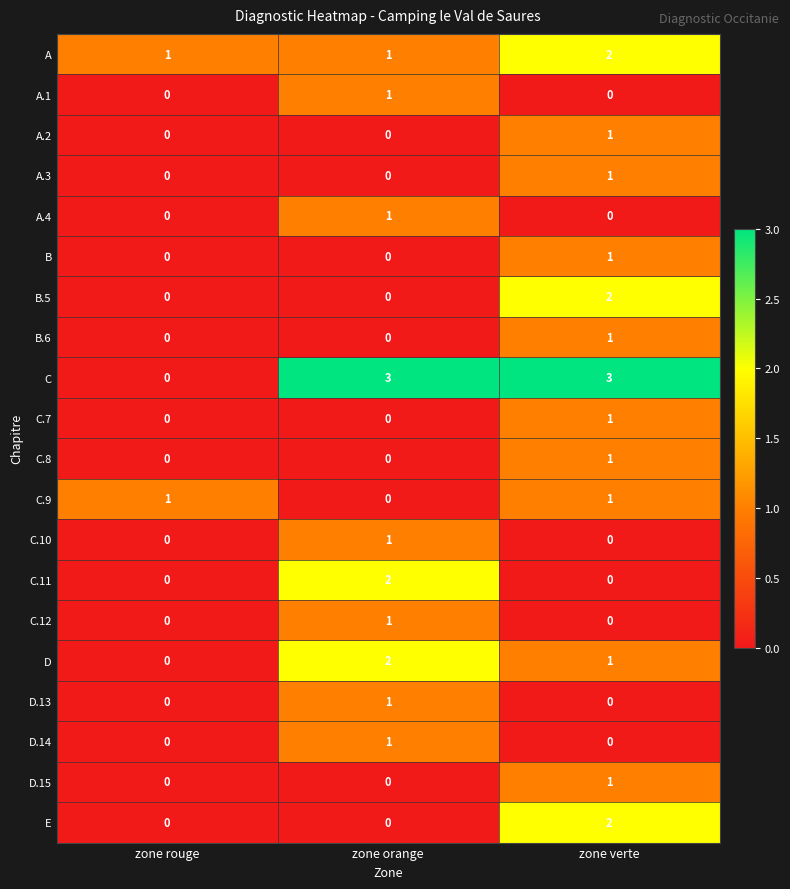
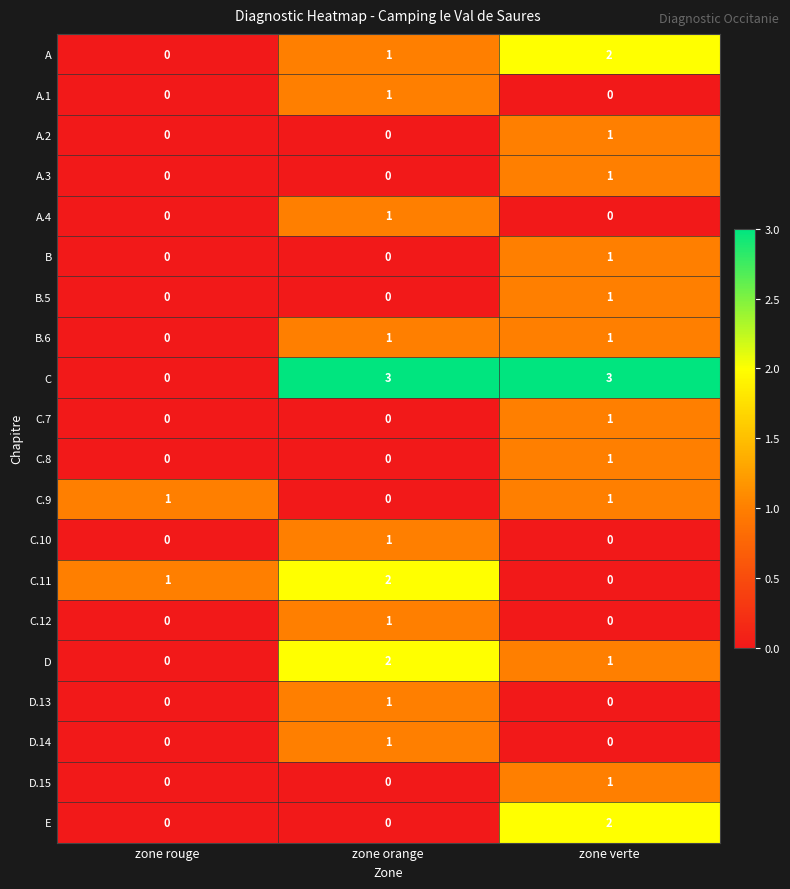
  {
    "A": {
-     "zone rouge": 1,
+     "zone rouge": 0,
      "zone orange": 1,
      "zone verte": 2
    },
    "A.1": {
      "zone rouge": 0,
      "zone orange": 1,
      "zone verte": 0
    },
    "A.2": {
      "zone rouge": 0,
      "zone orange": 0,
      "zone verte": 1
    },
    "A.3": {
      "zone rouge": 0,
      "zone orange": 0,
      "zone verte": 1
    },
    "A.4": {
      "zone rouge": 0,
      "zone orange": 1,
      "zone verte": 0
    },
    "B": {
      "zone rouge": 0,
      "zone orange": 0,
      "zone verte": 1
    },
    "B.5": {
      "zone rouge": 0,
      "zone orange": 0,
-     "zone verte": 2
+     "zone verte": 1
    },
    "B.6": {
      "zone rouge": 0,
-     "zone orange": 0,
+     "zone orange": 1,
      "zone verte": 1
    },
    "C": {
      "zone rouge": 0,
      "zone orange": 3,
      "zone verte": 3
    },
    "C.7": {
      "zone rouge": 0,
      "zone orange": 0,
      "zone verte": 1
    },
    "C.8": {
      "zone rouge": 0,
      "zone orange": 0,
      "zone verte": 1
    },
    "C.9": {
      "zone rouge": 1,
      "zone orange": 0,
      "zone verte": 1
    },
    "C.10": {
      "zone rouge": 0,
      "zone orange": 1,
      "zone verte": 0
    },
    "C.11": {
-     "zone rouge": 0,
+     "zone rouge": 1,
      "zone orange": 2,
      "zone verte": 0
    },
    "C.12": {
      "zone rouge": 0,
      "zone orange": 1,
      "zone verte": 0
    },
    "D": {
      "zone rouge": 0,
      "zone orange": 2,
      "zone verte": 1
    },
    "D.13": {
      "zone rouge": 0,
      "zone orange": 1,
      "zone verte": 0
    },
    "D.14": {
      "zone rouge": 0,
      "zone orange": 1,
      "zone verte": 0
    },
    "D.15": {
      "zone rouge": 0,
      "zone orange": 0,
      "zone verte": 1
    },
    "E": {
      "zone rouge": 0,
      "zone orange": 0,
      "zone verte": 2
    }
  }
